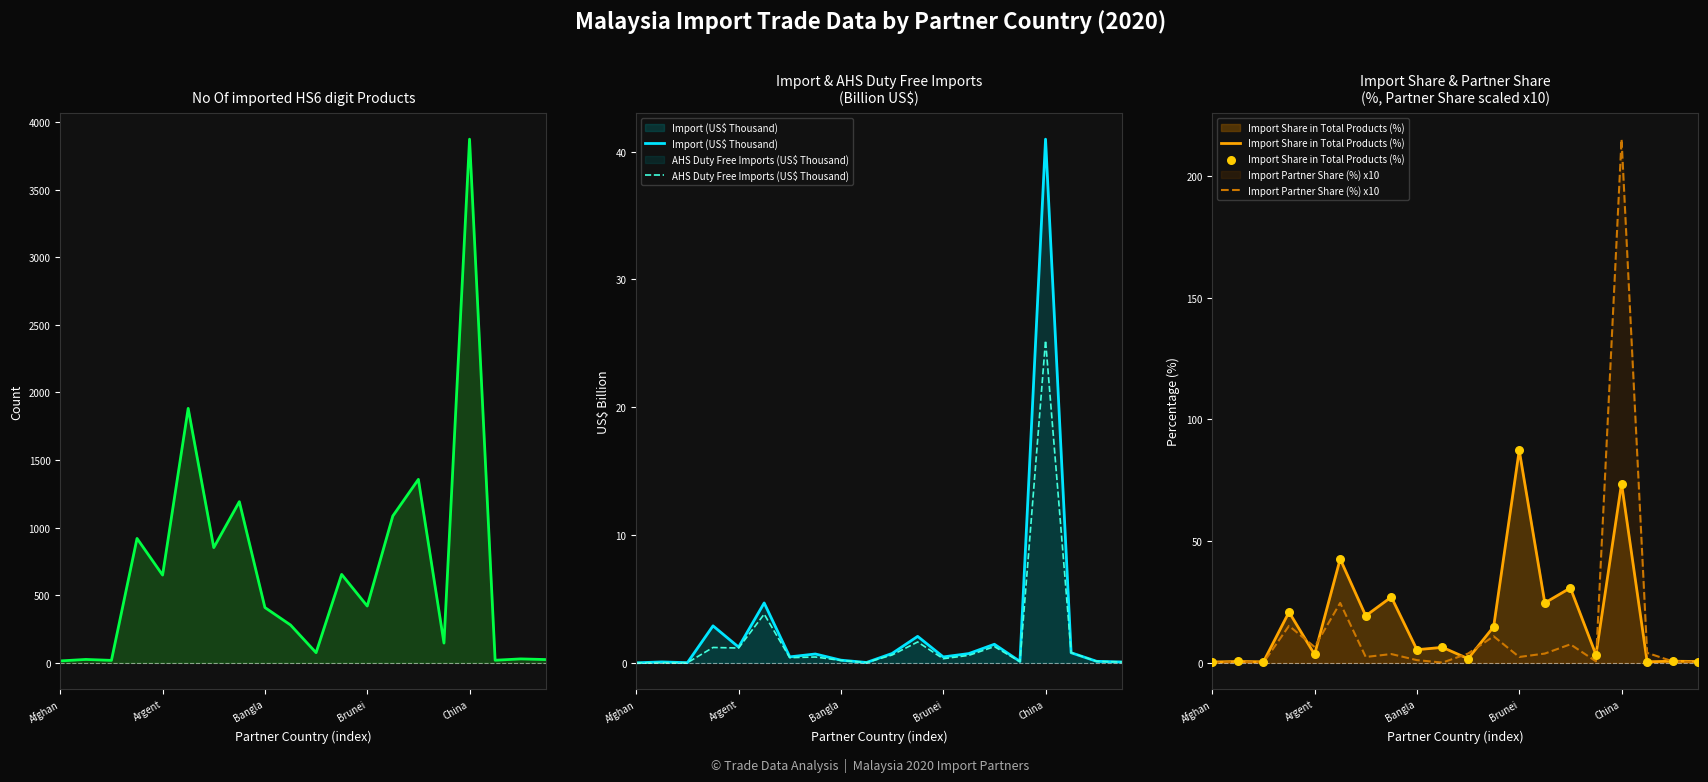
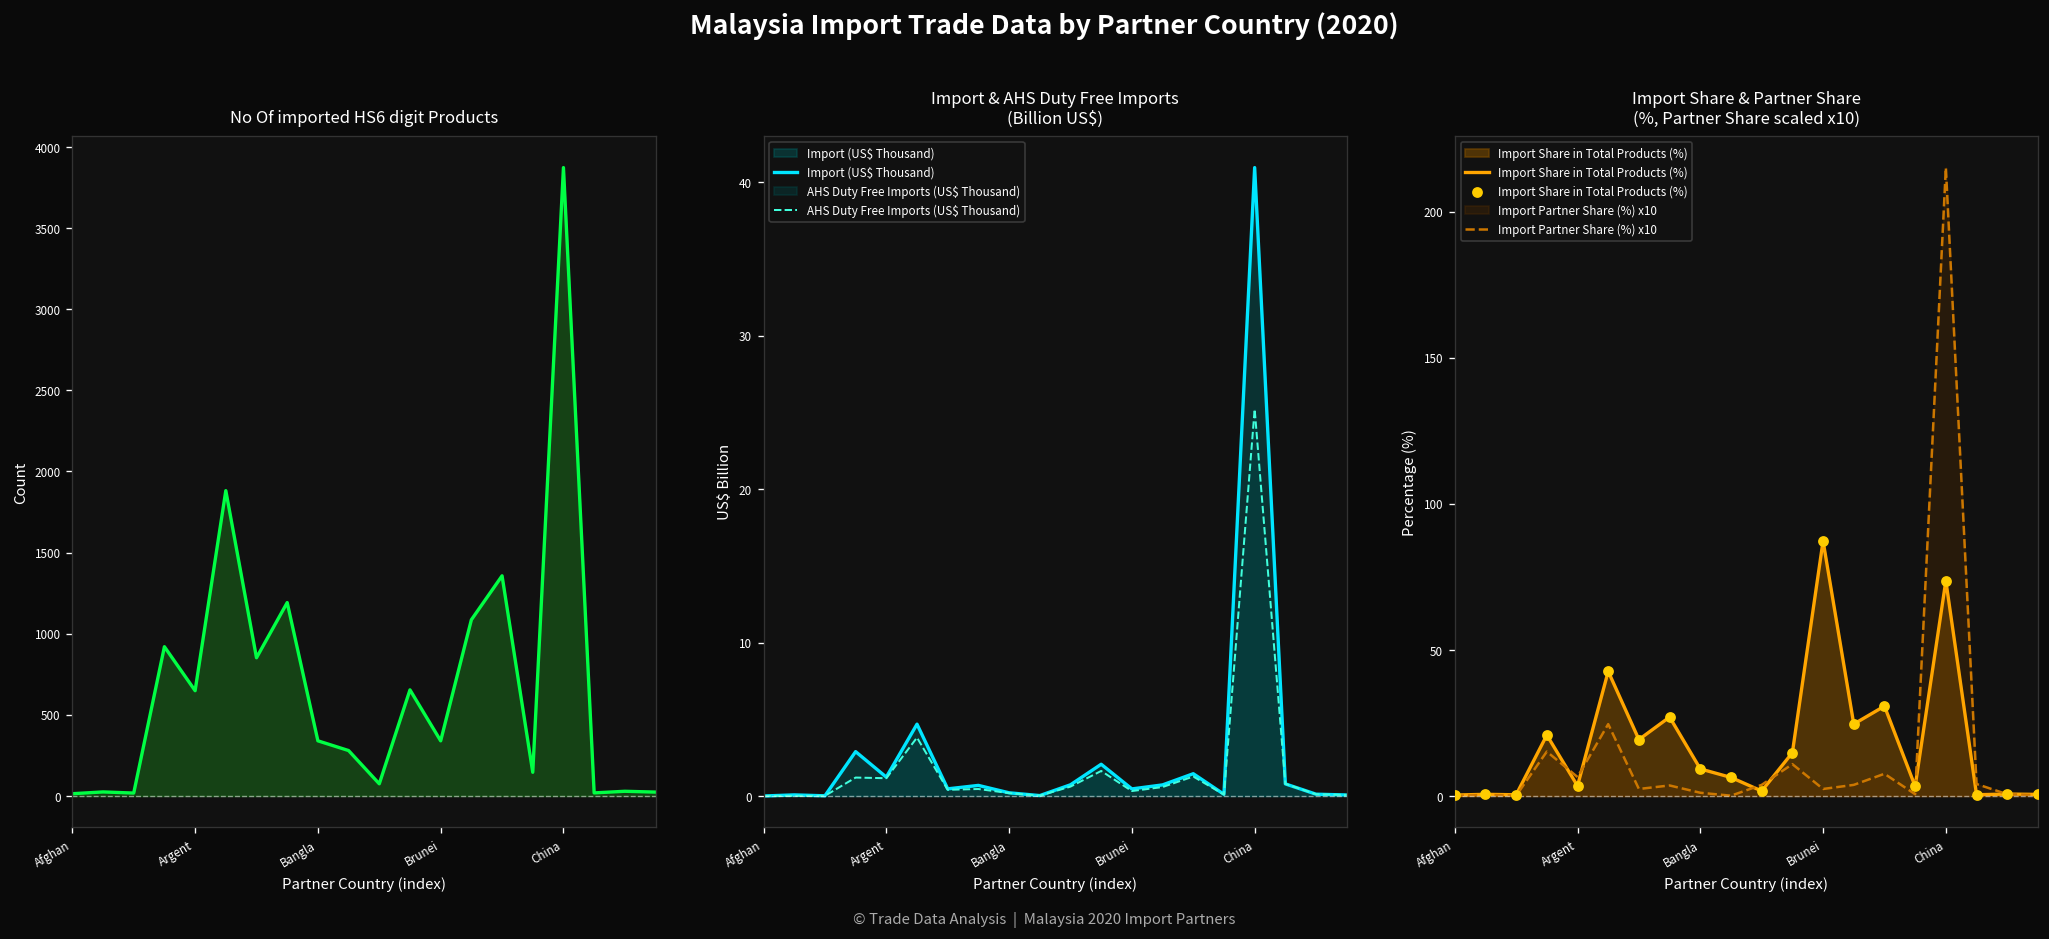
  {
    "No Of imported HS6 digit Products": {
      "Afghan": 10,
      "Argent": 650,
-     "Bangla": 410,
-     "Brunei": 420,
+     "Bangla": 340,
+     "Brunei": 340,
      "China": 3870
    },
    "Import Share & Partner Share (%, Partner Share scaled x10)": {
      "Import Share in Total Products (%)": {
        "Argent": 3,
-       "Bangla": 5,
+       "Bangla": 9,
        "Brunei": 87,
        "China": 74
      }
    }
  }
